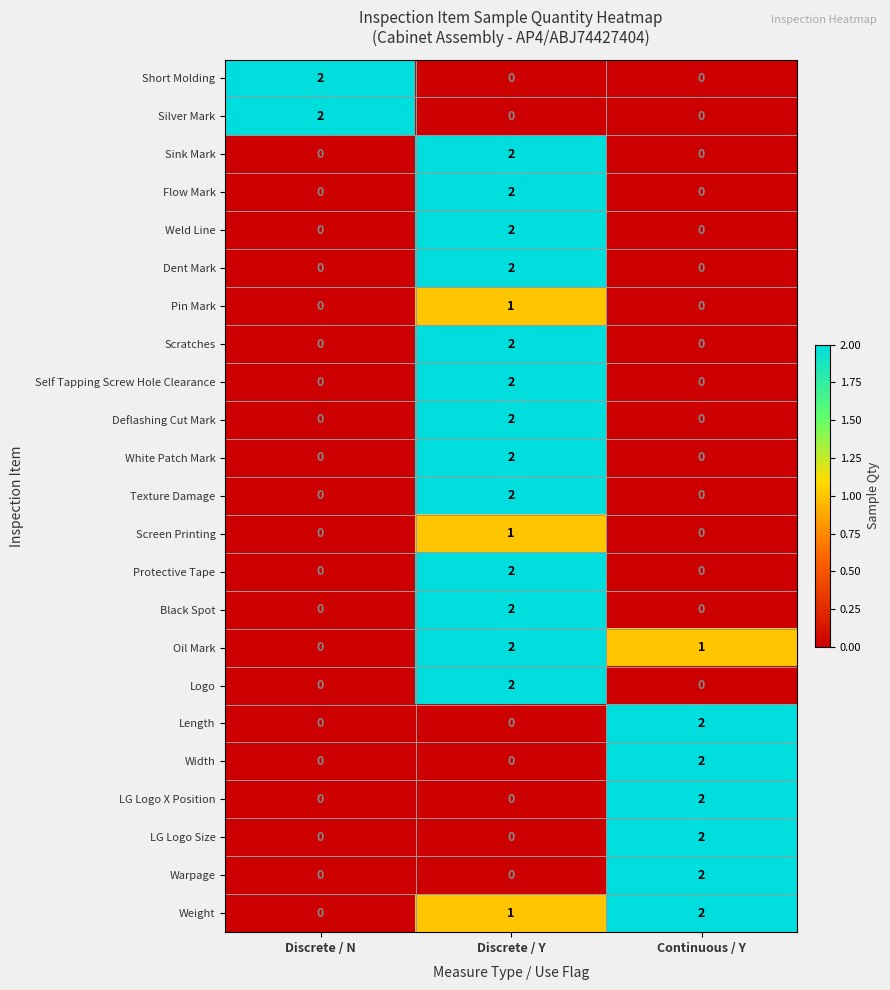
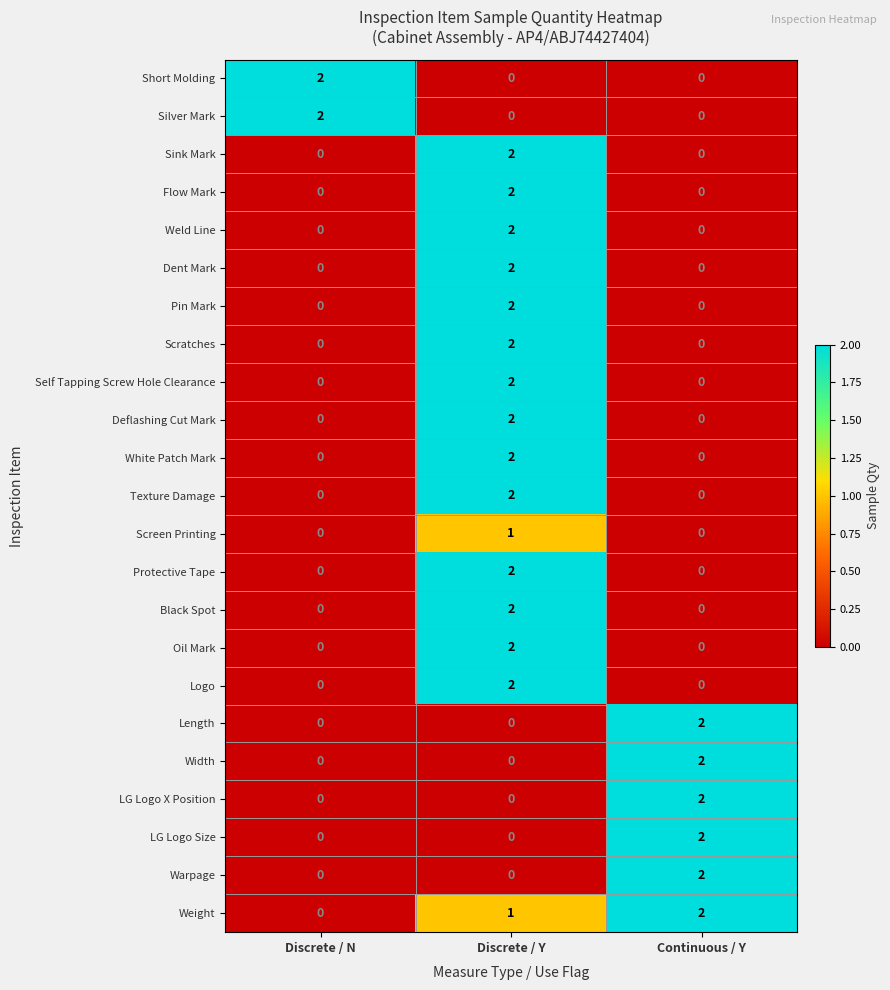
  {
    "Short Molding": {
      "Discrete / N": 2,
      "Discrete / Y": 0,
      "Continuous / Y": 0
    },
    "Silver Mark": {
      "Discrete / N": 2,
      "Discrete / Y": 0,
      "Continuous / Y": 0
    },
    "Sink Mark": {
      "Discrete / N": 0,
      "Discrete / Y": 2,
      "Continuous / Y": 0
    },
    "Flow Mark": {
      "Discrete / N": 0,
      "Discrete / Y": 2,
      "Continuous / Y": 0
    },
    "Weld Line": {
      "Discrete / N": 0,
      "Discrete / Y": 2,
      "Continuous / Y": 0
    },
    "Dent Mark": {
      "Discrete / N": 0,
      "Discrete / Y": 2,
      "Continuous / Y": 0
    },
    "Pin Mark": {
      "Discrete / N": 0,
-     "Discrete / Y": 1,
+     "Discrete / Y": 2,
      "Continuous / Y": 0
    },
    "Scratches": {
      "Discrete / N": 0,
      "Discrete / Y": 2,
      "Continuous / Y": 0
    },
    "Self Tapping Screw Hole Clearance": {
      "Discrete / N": 0,
      "Discrete / Y": 2,
      "Continuous / Y": 0
    },
    "Deflashing Cut Mark": {
      "Discrete / N": 0,
      "Discrete / Y": 2,
      "Continuous / Y": 0
    },
    "White Patch Mark": {
      "Discrete / N": 0,
      "Discrete / Y": 2,
      "Continuous / Y": 0
    },
    "Texture Damage": {
      "Discrete / N": 0,
      "Discrete / Y": 2,
      "Continuous / Y": 0
    },
    "Screen Printing": {
      "Discrete / N": 0,
      "Discrete / Y": 1,
      "Continuous / Y": 0
    },
    "Protective Tape": {
      "Discrete / N": 0,
      "Discrete / Y": 2,
      "Continuous / Y": 0
    },
    "Black Spot": {
      "Discrete / N": 0,
      "Discrete / Y": 2,
      "Continuous / Y": 0
    },
    "Oil Mark": {
      "Discrete / N": 0,
      "Discrete / Y": 2,
-     "Continuous / Y": 1
+     "Continuous / Y": 0
    },
    "Logo": {
      "Discrete / N": 0,
      "Discrete / Y": 2,
      "Continuous / Y": 0
    },
    "Length": {
      "Discrete / N": 0,
      "Discrete / Y": 0,
      "Continuous / Y": 2
    },
    "Width": {
      "Discrete / N": 0,
      "Discrete / Y": 0,
      "Continuous / Y": 2
    },
    "LG Logo X Position": {
      "Discrete / N": 0,
      "Discrete / Y": 0,
      "Continuous / Y": 2
    },
    "LG Logo Size": {
      "Discrete / N": 0,
      "Discrete / Y": 0,
      "Continuous / Y": 2
    },
    "Warpage": {
      "Discrete / N": 0,
      "Discrete / Y": 0,
      "Continuous / Y": 2
    },
    "Weight": {
      "Discrete / N": 0,
      "Discrete / Y": 1,
      "Continuous / Y": 2
    }
  }
